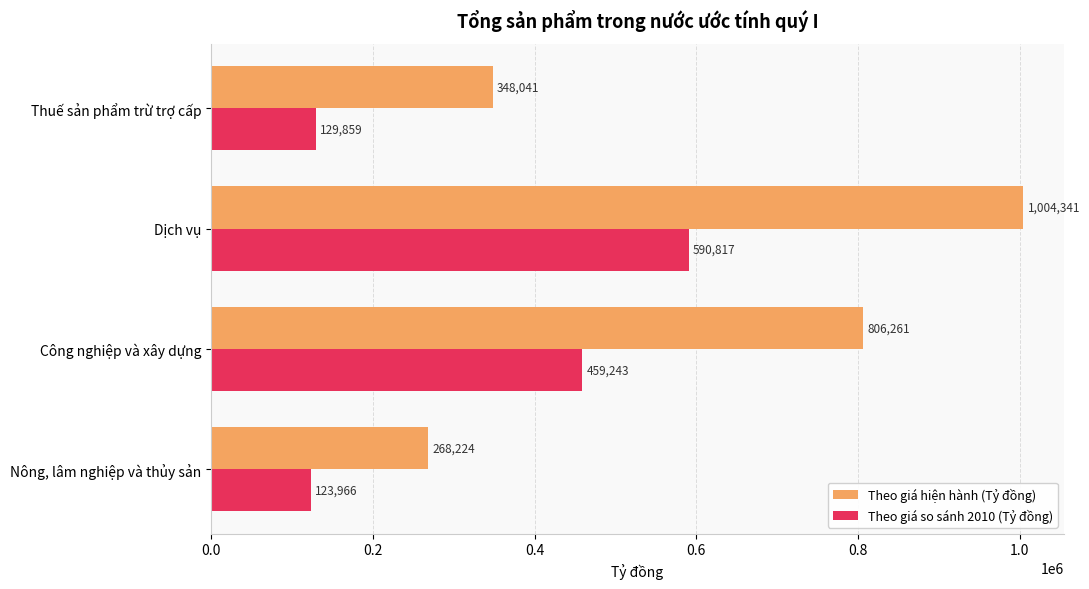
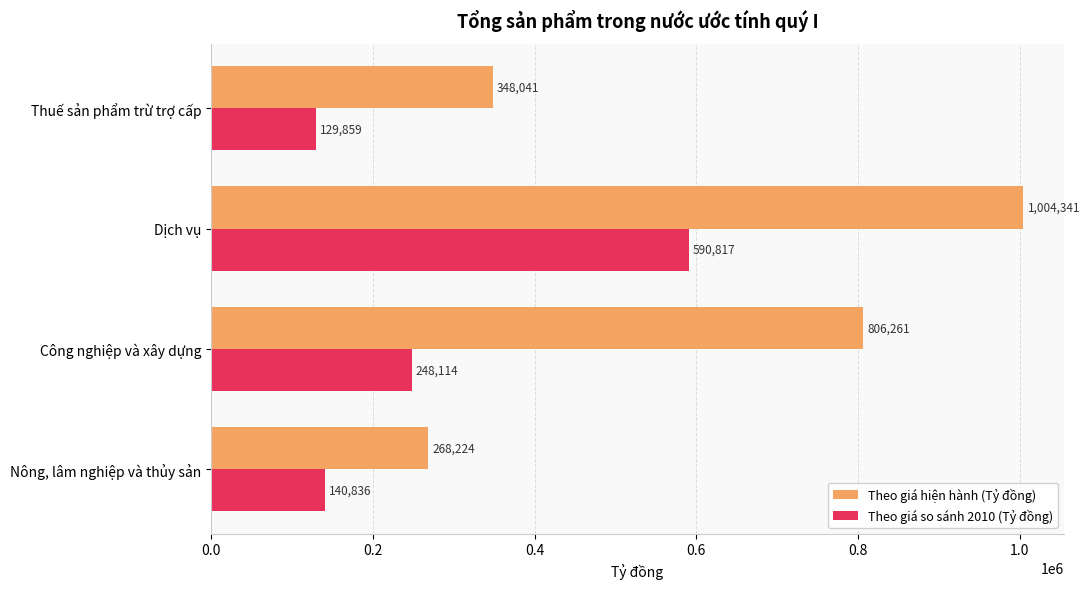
  {
    "Theo giá hiện hành (Tỷ đồng)": {
      "Thuế sản phẩm trừ trợ cấp": "348,041",
      "Dịch vụ": "1,004,341",
      "Công nghiệp và xây dựng": "806,261",
      "Nông, lâm nghiệp và thủy sản": "268,224"
    },
    "Theo giá so sánh 2010 (Tỷ đồng)": {
      "Thuế sản phẩm trừ trợ cấp": "129,859",
      "Dịch vụ": "590,817",
-     "Công nghiệp và xây dựng": "459,243",
-     "Nông, lâm nghiệp và thủy sản": "123,966"
+     "Công nghiệp và xây dựng": "248,114",
+     "Nông, lâm nghiệp và thủy sản": "140,836"
    }
  }
